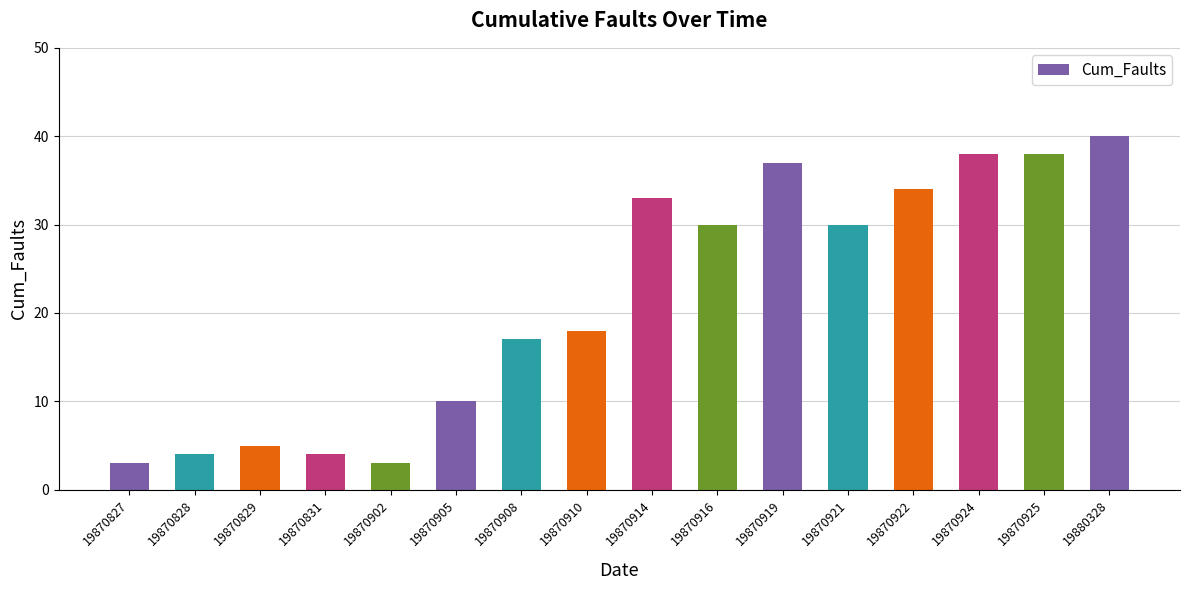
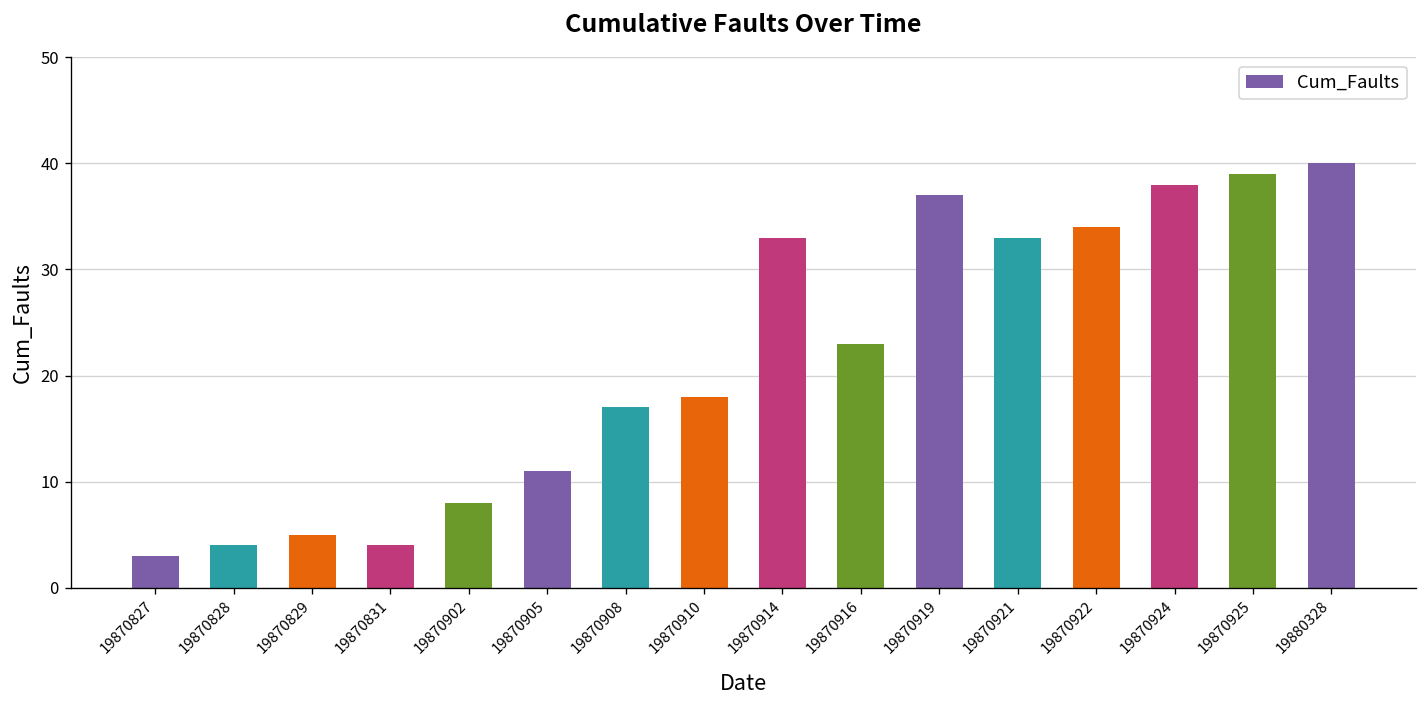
  {
    "19870827": 3,
    "19870828": 4,
    "19870829": 5,
    "19870831": 4,
-   "19870902": 3,
-   "19870905": 10,
+   "19870902": 8,
+   "19870905": 11,
    "19870908": 17,
    "19870910": 18,
    "19870914": 33,
-   "19870916": 30,
+   "19870916": 23,
    "19870919": 37,
-   "19870921": 30,
+   "19870921": 33,
    "19870922": 34,
    "19870924": 38,
-   "19870925": 38,
+   "19870925": 39,
    "19880328": 40
  }
